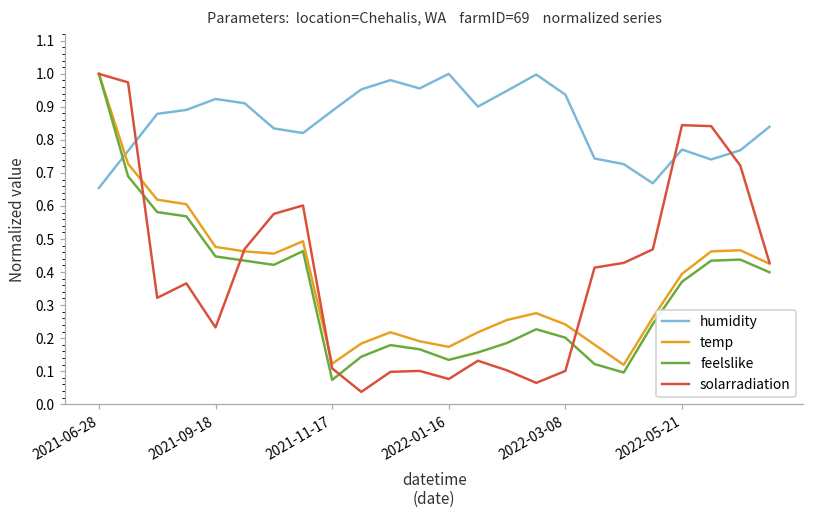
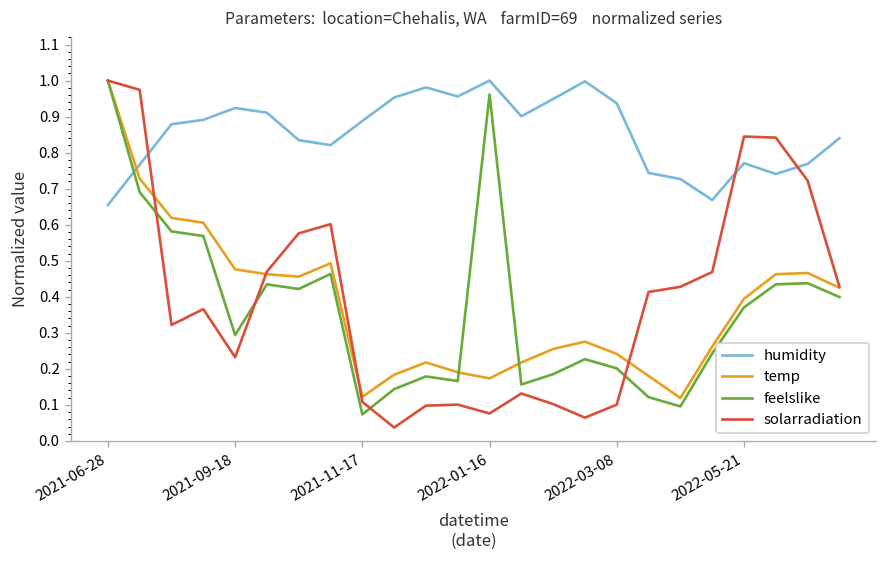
  {
    "humidity": {
      "2021-06-28": 0.65,
      "2021-09-18": 0.92,
      "2021-11-17": 0.89,
      "2022-01-16": 1.00,
      "2022-03-08": 0.94,
      "2022-05-21": 0.77
    },
    "temp": {
      "2021-09-18": 0.48,
      "2021-11-17": 0.12,
      "2022-01-16": 0.17,
      "2022-03-08": 0.24,
      "2022-05-21": 0.39
    },
    "feelslike": {
-     "2021-09-18": 0.45,
+     "2021-09-18": 0.29,
      "2021-11-17": 0.07,
-     "2022-01-16": 0.13,
+     "2022-01-16": 0.96,
      "2022-03-08": 0.20,
      "2022-05-21": 0.37
    },
    "solarradiation": {
      "2021-09-18": 0.23,
      "2021-11-17": 0.11,
      "2022-01-16": 0.08,
      "2022-03-08": 0.10,
      "2022-05-21": 0.84
    }
  }
